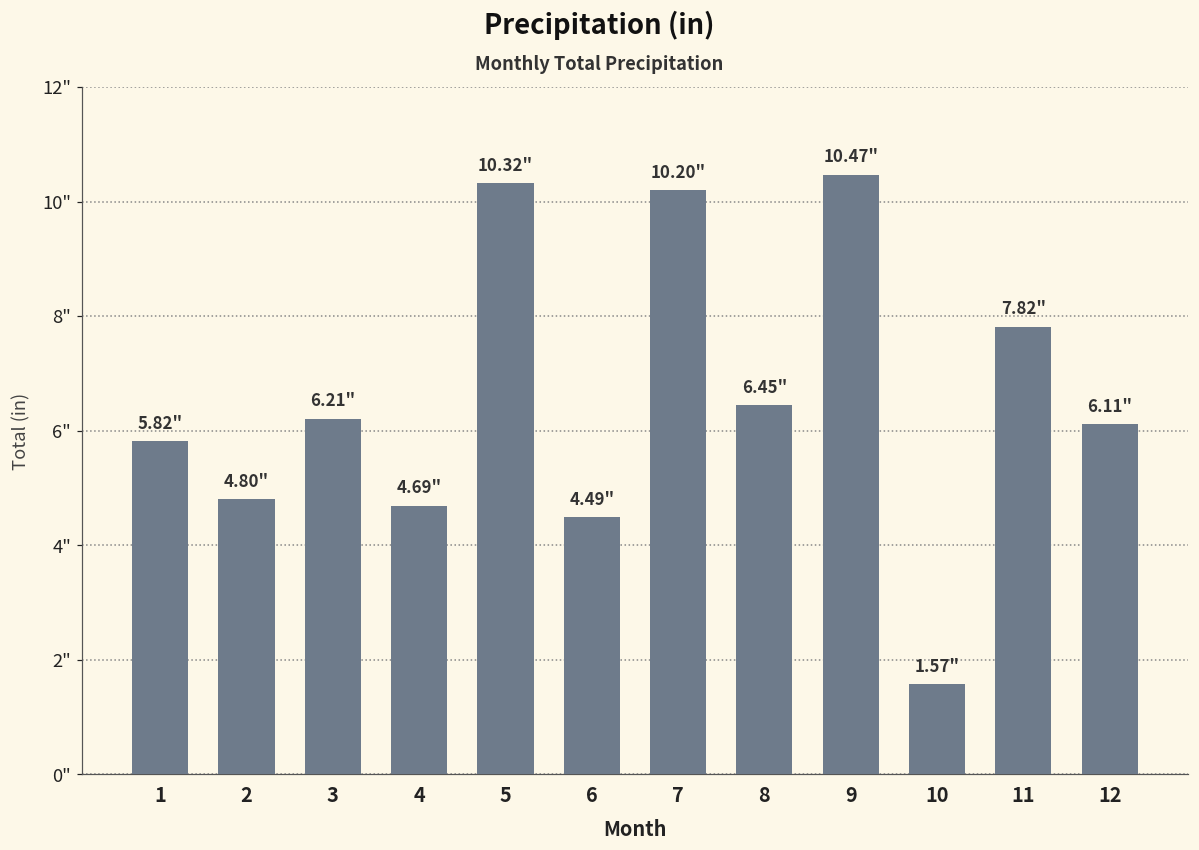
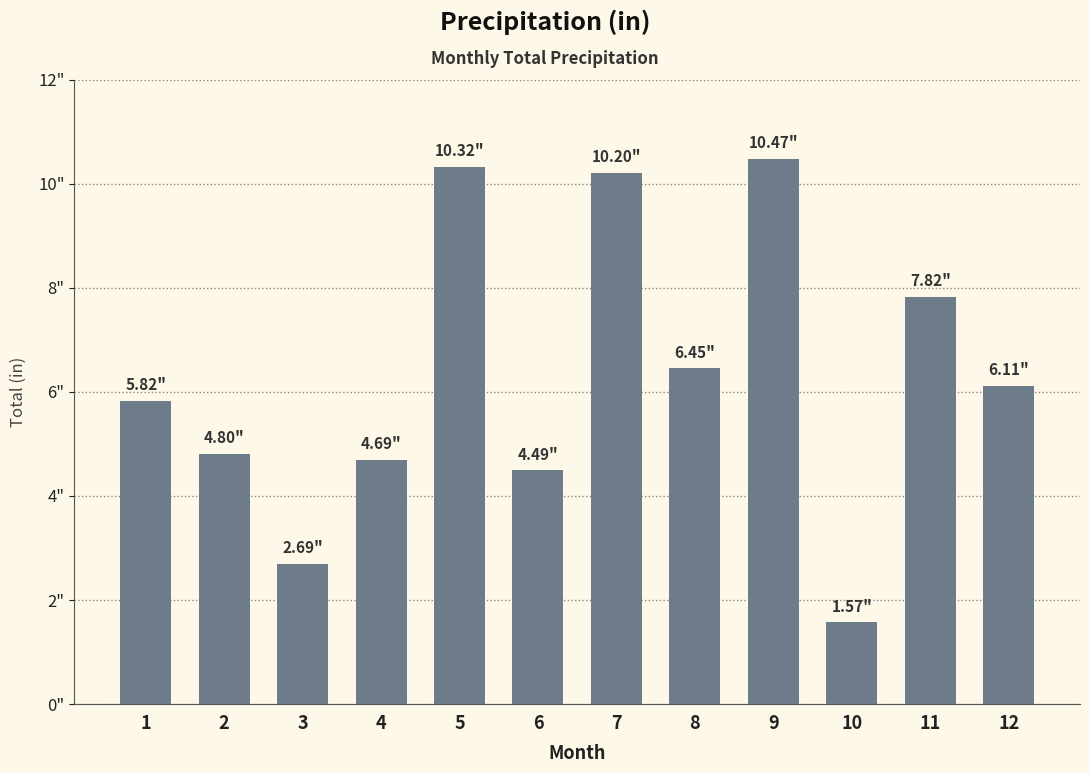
  {
    "1": "5.82\"",
    "2": "4.80\"",
-   "3": "6.21\"",
+   "3": "2.69\"",
    "4": "4.69\"",
    "5": "10.32\"",
    "6": "4.49\"",
    "7": "10.20\"",
    "8": "6.45\"",
    "9": "10.47\"",
    "10": "1.57\"",
    "11": "7.82\"",
    "12": "6.11\""
  }
